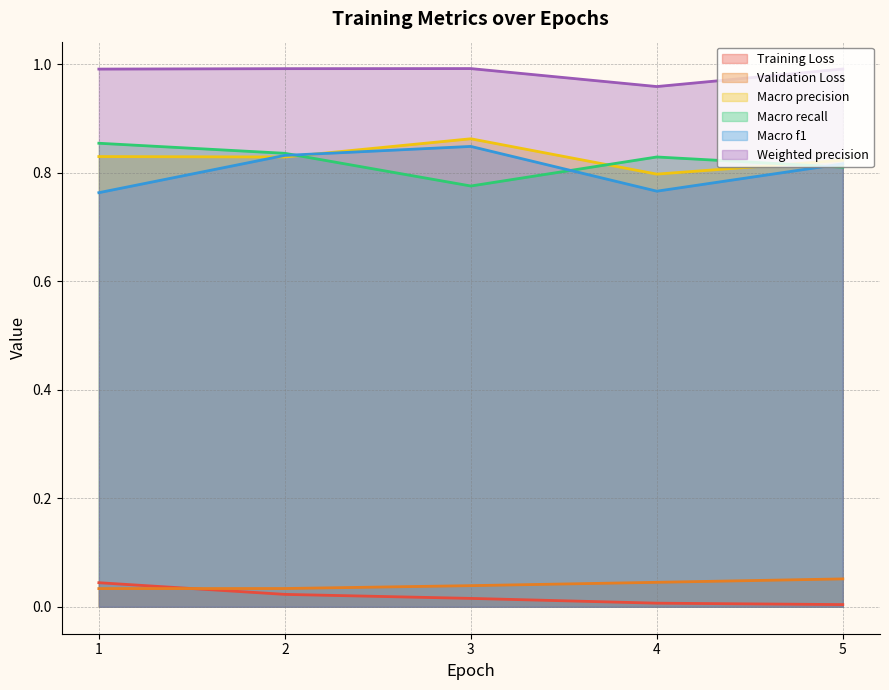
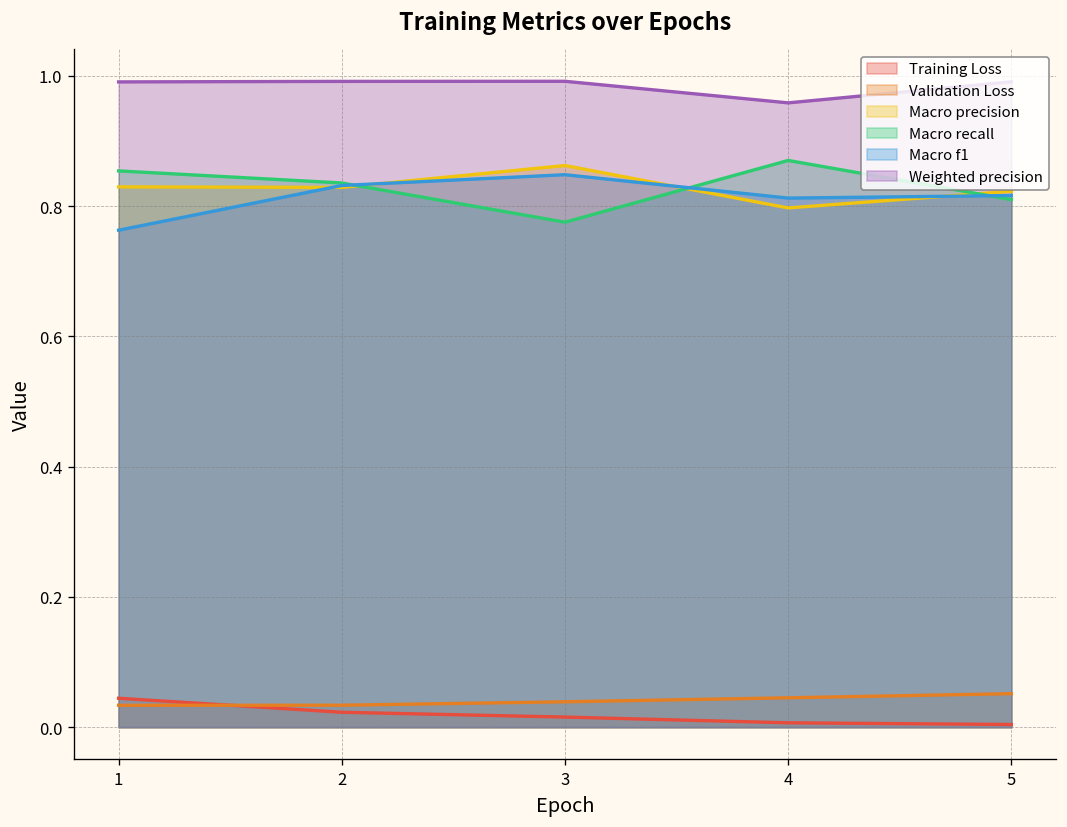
  {
    "Macro recall": {
      "1": 0.85,
      "3": 0.78,
-     "4": 0.83
+     "4": 0.87
    },
    "Macro f1": {
      "1": 0.76,
      "3": 0.85,
-     "4": 0.77
+     "4": 0.81
    },
    "Weighted precision": {
      "1": 0.99,
      "2": 0.99,
      "3": 0.99,
      "4": 0.96
    }
  }
